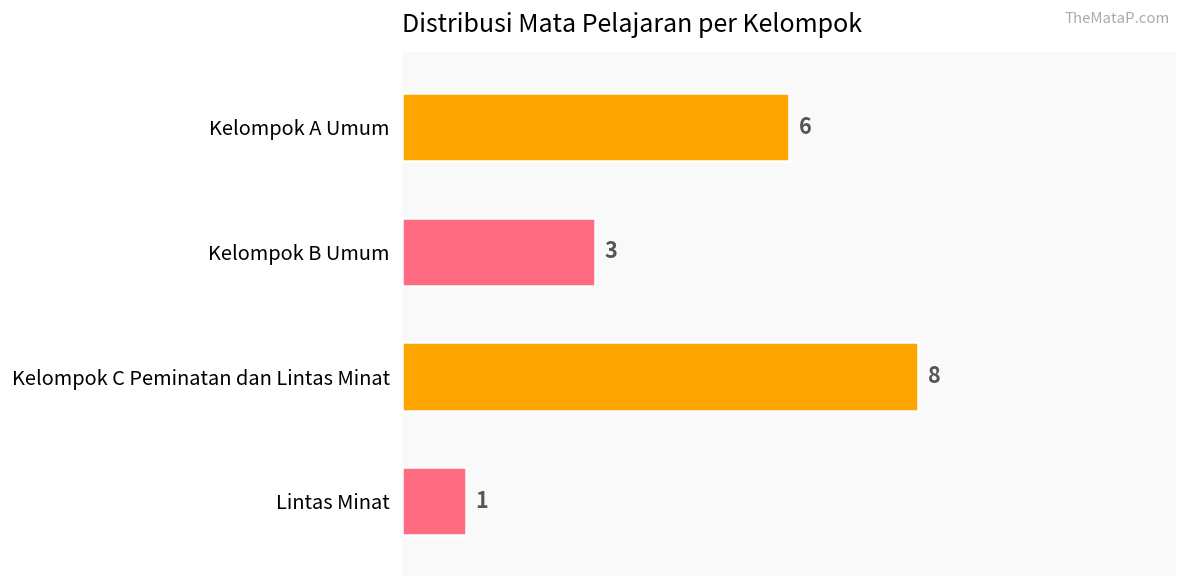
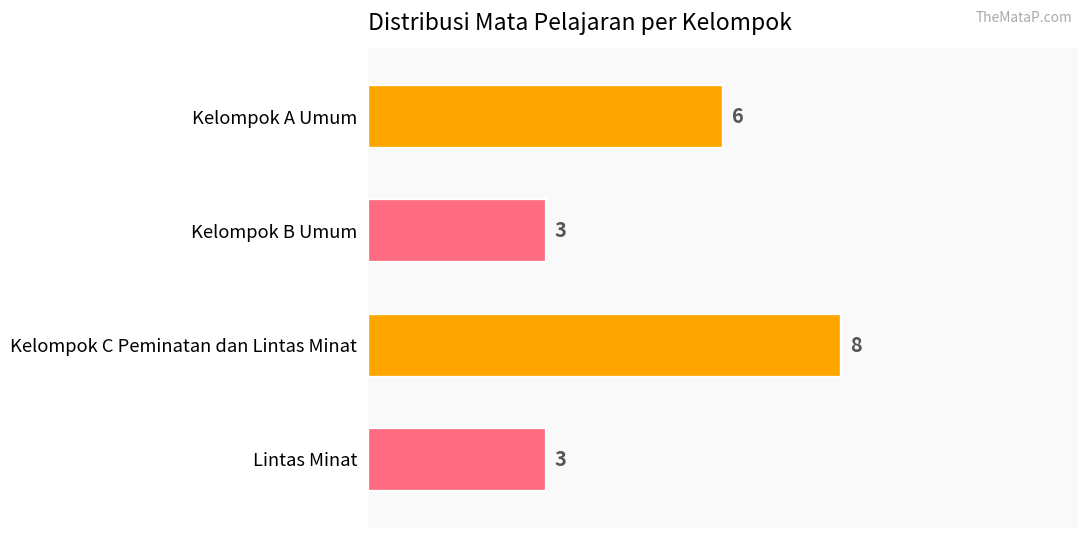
  {
    "Kelompok A Umum": 6,
    "Kelompok B Umum": 3,
    "Kelompok C Peminatan dan Lintas Minat": 8,
-   "Lintas Minat": 1
+   "Lintas Minat": 3
  }
